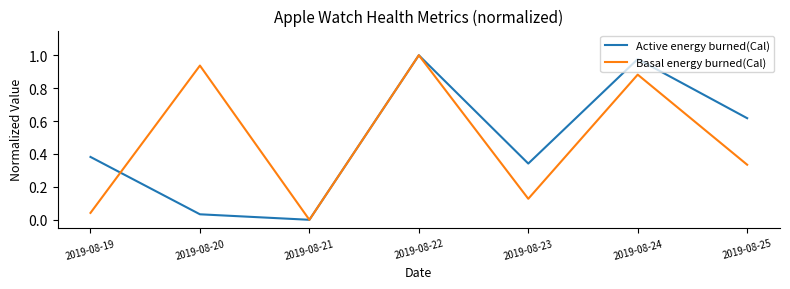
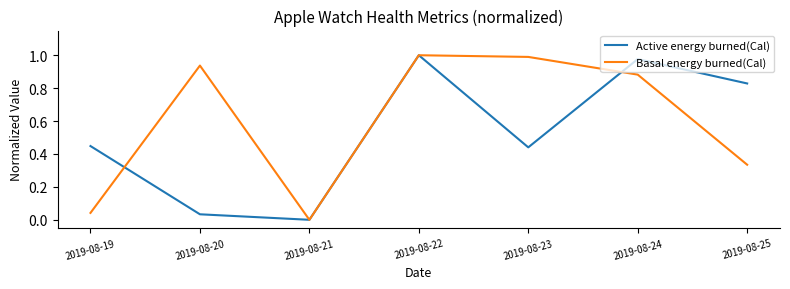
  {
    "Active energy burned(Cal)": {
-     "2019-08-19": 0.38,
+     "2019-08-19": 0.45,
      "2019-08-20": 0.03,
-     "2019-08-23": 0.34,
-     "2019-08-25": 0.62
+     "2019-08-23": 0.44,
+     "2019-08-25": 0.83
    },
    "Basal energy burned(Cal)": {
      "2019-08-19": 0.04,
      "2019-08-20": 0.94,
-     "2019-08-23": 0.13,
+     "2019-08-23": 0.99,
      "2019-08-24": 0.88,
      "2019-08-25": 0.33
    }
  }
